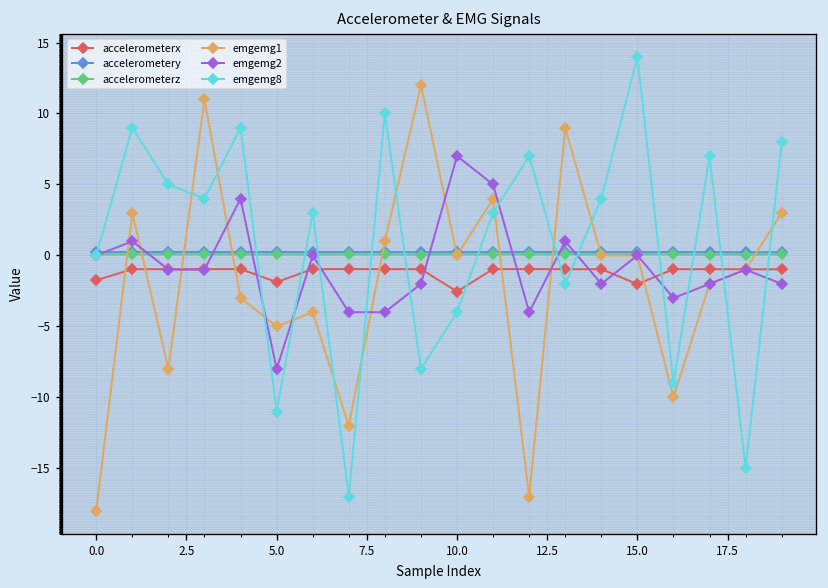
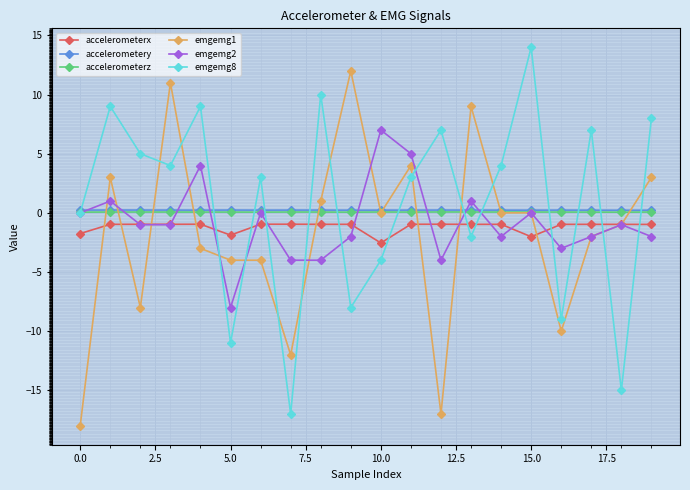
  {
    "accelerometerx": {
      "0.0": -1.7,
      "5.0": -2,
      "10.0": -2.5,
      "15.0": -2
    },
    "emgemg1": {
      "0.0": -18,
-     "5.0": -5
+     "5.0": -4
    },
    "emgemg2": {
      "5.0": -8,
      "10.0": 7
    },
    "emgemg8": {
      "5.0": -11,
      "10.0": -4,
      "15.0": 14
    }
  }
